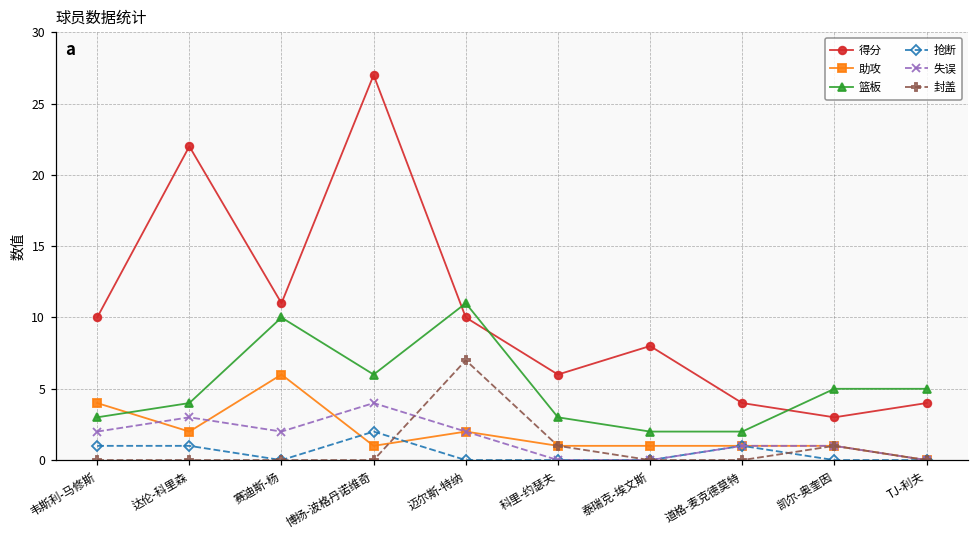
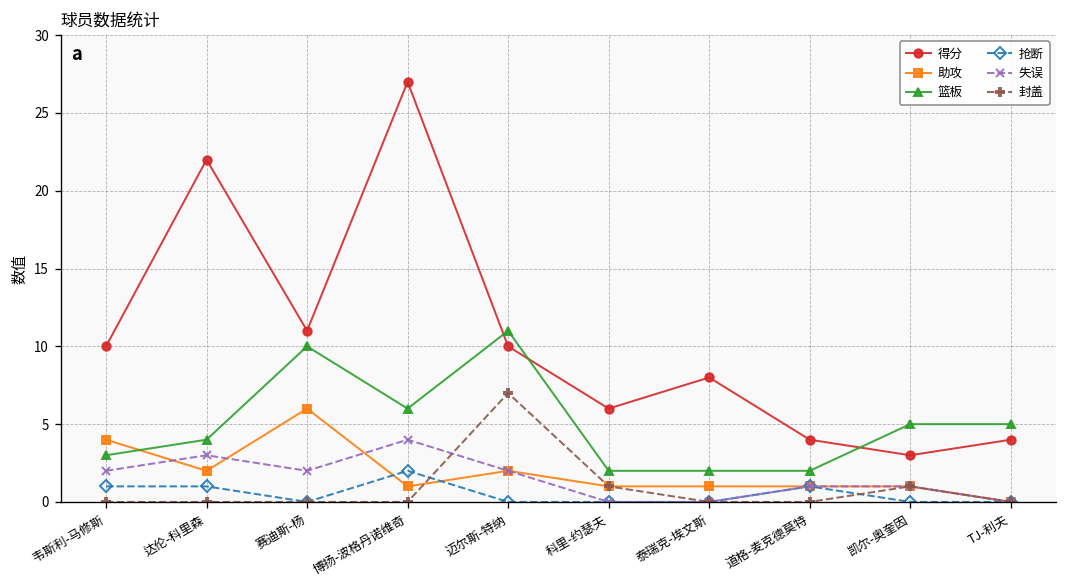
  {
    "得分": {
      "韦斯利-马修斯": 10,
      "达伦-科里森": 22,
      "赛迪斯-杨": 11,
      "博扬-波格丹诺维奇": 27,
      "迈尔斯-特纳": 10,
      "科里-约瑟夫": 6,
      "泰瑞克-埃文斯": 8,
      "道格-麦克德莫特": 4,
      "凯尔-奥奎因": 3,
      "TJ-利夫": 4
    },
    "助攻": {
      "韦斯利-马修斯": 4,
      "达伦-科里森": 2,
      "赛迪斯-杨": 6,
      "博扬-波格丹诺维奇": 1,
      "泰瑞克-埃文斯": 1
    },
    "篮板": {
      "韦斯利-马修斯": 3,
      "达伦-科里森": 4,
      "赛迪斯-杨": 10,
      "博扬-波格丹诺维奇": 6,
      "迈尔斯-特纳": 11,
-     "科里-约瑟夫": 3,
+     "科里-约瑟夫": 2,
      "泰瑞克-埃文斯": 2,
      "道格-麦克德莫特": 2,
      "凯尔-奥奎因": 5,
      "TJ-利夫": 5
    },
    "抢断": {
      "韦斯利-马修斯": 1,
      "达伦-科里森": 1,
      "博扬-波格丹诺维奇": 2,
      "迈尔斯-特纳": 0,
      "凯尔-奥奎因": 0
    },
    "失误": {
      "韦斯利-马修斯": 2,
      "达伦-科里森": 3,
      "赛迪斯-杨": 2,
      "博扬-波格丹诺维奇": 4
    },
    "封盖": {
      "韦斯利-马修斯": 0,
      "达伦-科里森": 0,
      "博扬-波格丹诺维奇": 0,
      "迈尔斯-特纳": 7,
      "道格-麦克德莫特": 0
    }
  }
